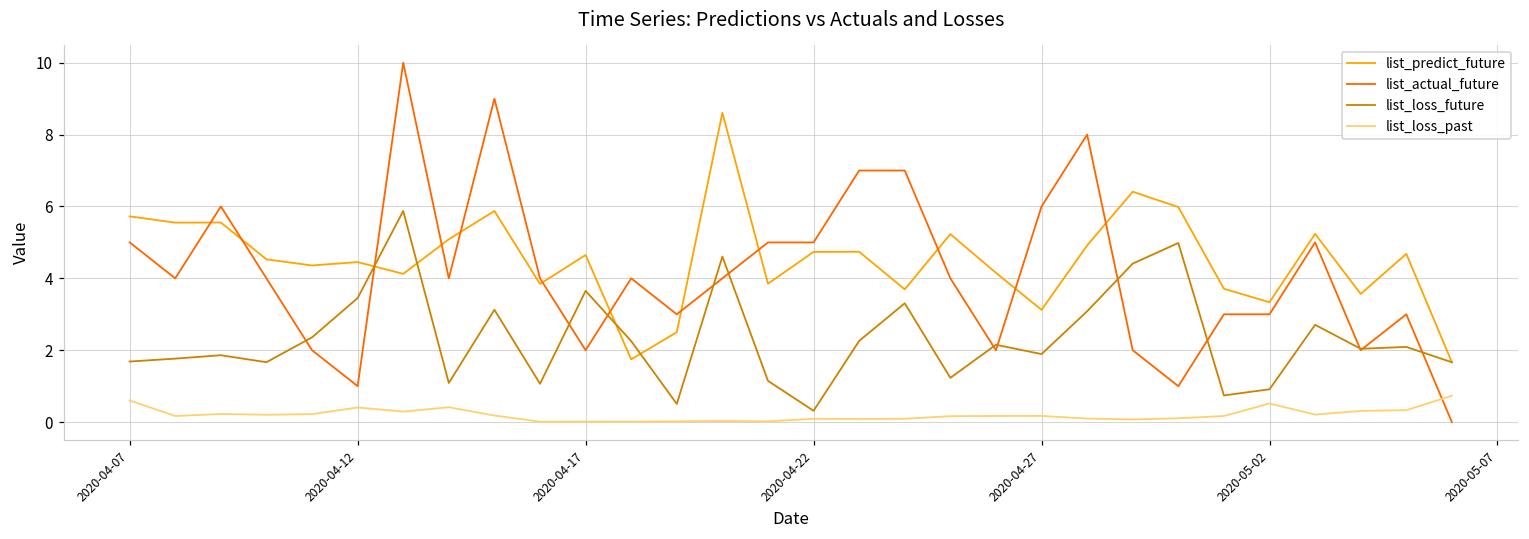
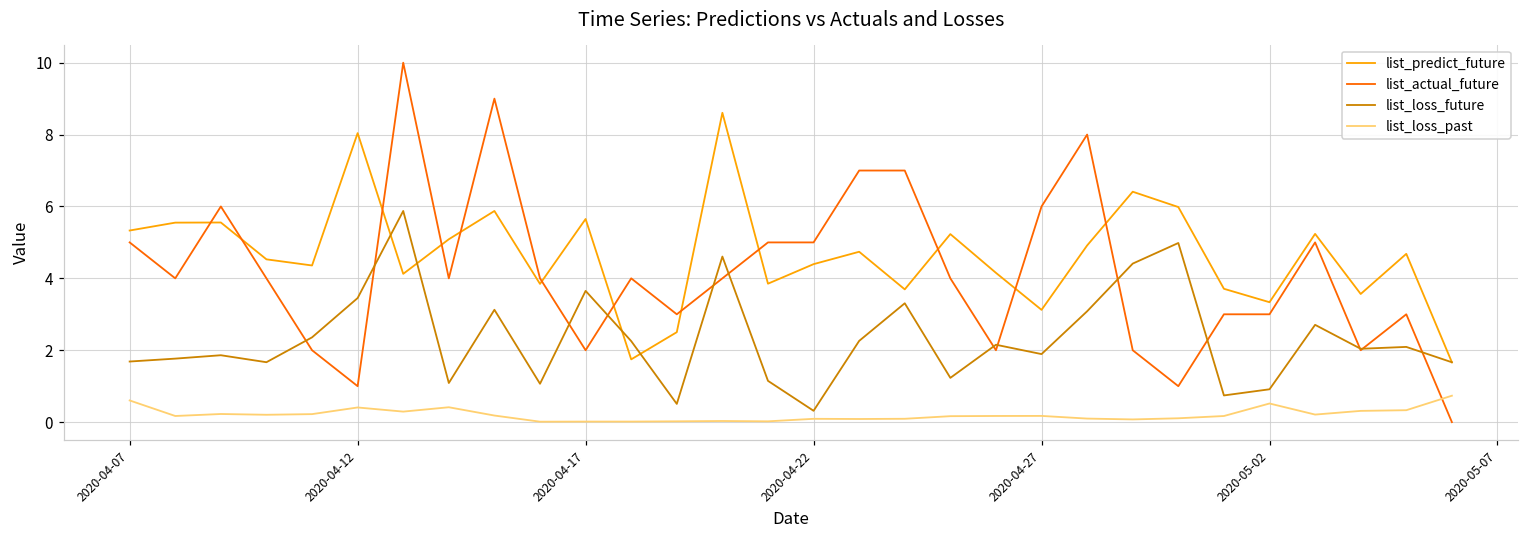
  {
    "list_predict_future": {
-     "2020-04-07": 5.7,
-     "2020-04-12": 4.5,
-     "2020-04-17": 4.6,
-     "2020-04-22": 4.7,
+     "2020-04-07": 5.3,
+     "2020-04-12": 8.0,
+     "2020-04-17": 5.7,
+     "2020-04-22": 4.4,
      "2020-04-27": 3.1,
      "2020-05-02": 3.3
    },
    "list_loss_past": {
      "2020-04-07": 0.6,
      "2020-04-12": 0.4,
      "2020-04-17": 0.0,
      "2020-04-22": 0.1,
      "2020-04-27": 0.2,
      "2020-05-02": 0.5
    }
  }
